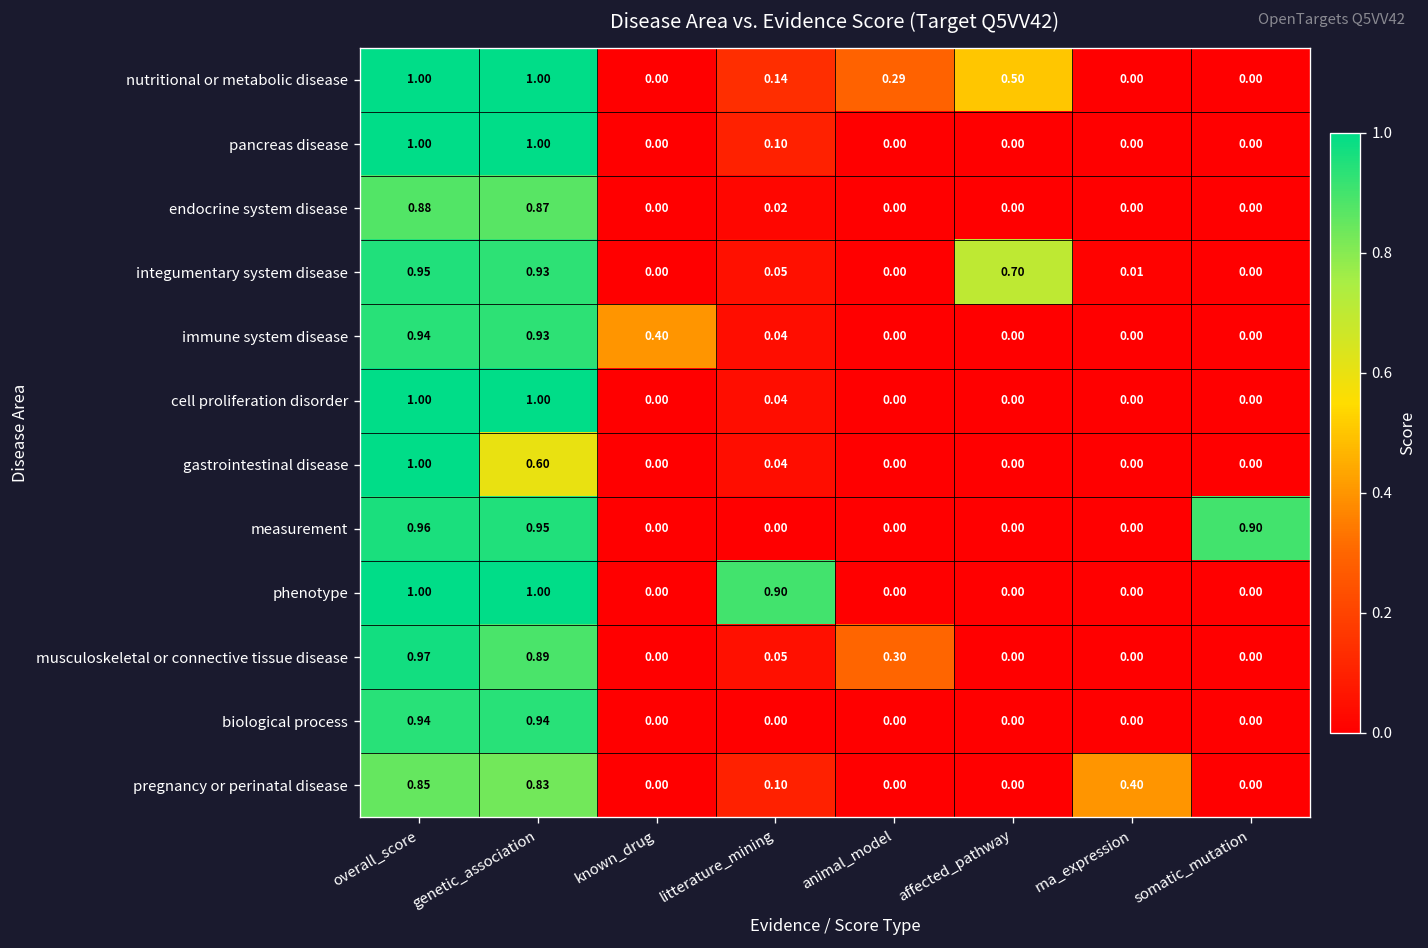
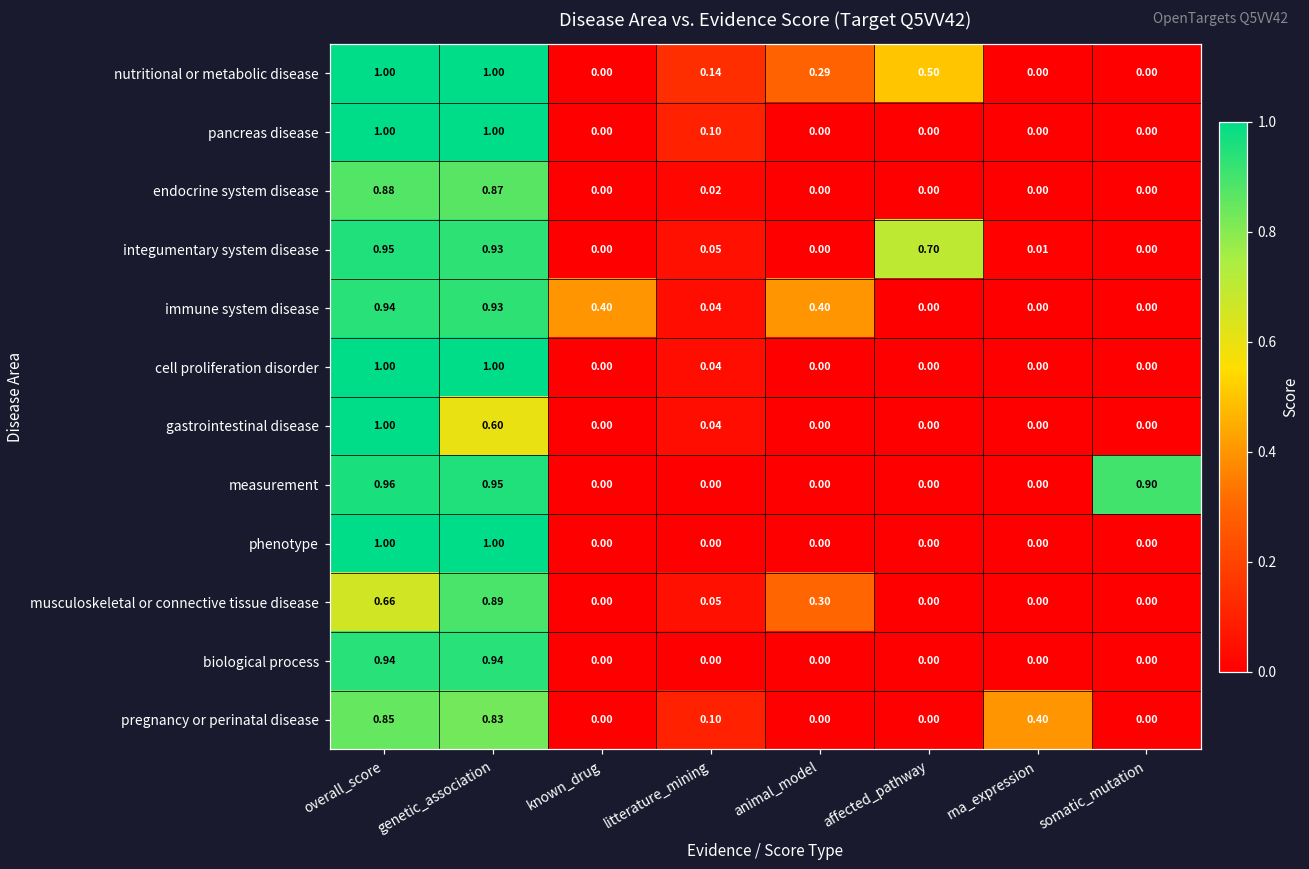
  {
    "nutritional or metabolic disease": {
      "overall_score": 1.00,
      "genetic_association": 1.00,
      "known_drug": 0.00,
      "litterature_mining": 0.14,
      "animal_model": 0.29,
      "affected_pathway": 0.50,
      "rna_expression": 0.00,
      "somatic_mutation": 0.00
    },
    "pancreas disease": {
      "overall_score": 1.00,
      "genetic_association": 1.00,
      "known_drug": 0.00,
      "litterature_mining": 0.10,
      "animal_model": 0.00,
      "affected_pathway": 0.00,
      "rna_expression": 0.00,
      "somatic_mutation": 0.00
    },
    "endocrine system disease": {
      "overall_score": 0.88,
      "genetic_association": 0.87,
      "known_drug": 0.00,
      "litterature_mining": 0.02,
      "animal_model": 0.00,
      "affected_pathway": 0.00,
      "rna_expression": 0.00,
      "somatic_mutation": 0.00
    },
    "integumentary system disease": {
      "overall_score": 0.95,
      "genetic_association": 0.93,
      "known_drug": 0.00,
      "litterature_mining": 0.05,
      "animal_model": 0.00,
      "affected_pathway": 0.70,
      "rna_expression": 0.01,
      "somatic_mutation": 0.00
    },
    "immune system disease": {
      "overall_score": 0.94,
      "genetic_association": 0.93,
      "known_drug": 0.40,
      "litterature_mining": 0.04,
-     "animal_model": 0.00,
+     "animal_model": 0.40,
      "affected_pathway": 0.00,
      "rna_expression": 0.00,
      "somatic_mutation": 0.00
    },
    "cell proliferation disorder": {
      "overall_score": 1.00,
      "genetic_association": 1.00,
      "known_drug": 0.00,
      "litterature_mining": 0.04,
      "animal_model": 0.00,
      "affected_pathway": 0.00,
      "rna_expression": 0.00,
      "somatic_mutation": 0.00
    },
    "gastrointestinal disease": {
      "overall_score": 1.00,
      "genetic_association": 0.60,
      "known_drug": 0.00,
      "litterature_mining": 0.04,
      "animal_model": 0.00,
      "affected_pathway": 0.00,
      "rna_expression": 0.00,
      "somatic_mutation": 0.00
    },
    "measurement": {
      "overall_score": 0.96,
      "genetic_association": 0.95,
      "known_drug": 0.00,
      "litterature_mining": 0.00,
      "animal_model": 0.00,
      "affected_pathway": 0.00,
      "rna_expression": 0.00,
      "somatic_mutation": 0.90
    },
    "phenotype": {
      "overall_score": 1.00,
      "genetic_association": 1.00,
      "known_drug": 0.00,
-     "litterature_mining": 0.90,
+     "litterature_mining": 0.00,
      "animal_model": 0.00,
      "affected_pathway": 0.00,
      "rna_expression": 0.00,
      "somatic_mutation": 0.00
    },
    "musculoskeletal or connective tissue disease": {
-     "overall_score": 0.97,
+     "overall_score": 0.66,
      "genetic_association": 0.89,
      "known_drug": 0.00,
      "litterature_mining": 0.05,
      "animal_model": 0.30,
      "affected_pathway": 0.00,
      "rna_expression": 0.00,
      "somatic_mutation": 0.00
    },
    "biological process": {
      "overall_score": 0.94,
      "genetic_association": 0.94,
      "known_drug": 0.00,
      "litterature_mining": 0.00,
      "animal_model": 0.00,
      "affected_pathway": 0.00,
      "rna_expression": 0.00,
      "somatic_mutation": 0.00
    },
    "pregnancy or perinatal disease": {
      "overall_score": 0.85,
      "genetic_association": 0.83,
      "known_drug": 0.00,
      "litterature_mining": 0.10,
      "animal_model": 0.00,
      "affected_pathway": 0.00,
      "rna_expression": 0.40,
      "somatic_mutation": 0.00
    }
  }
